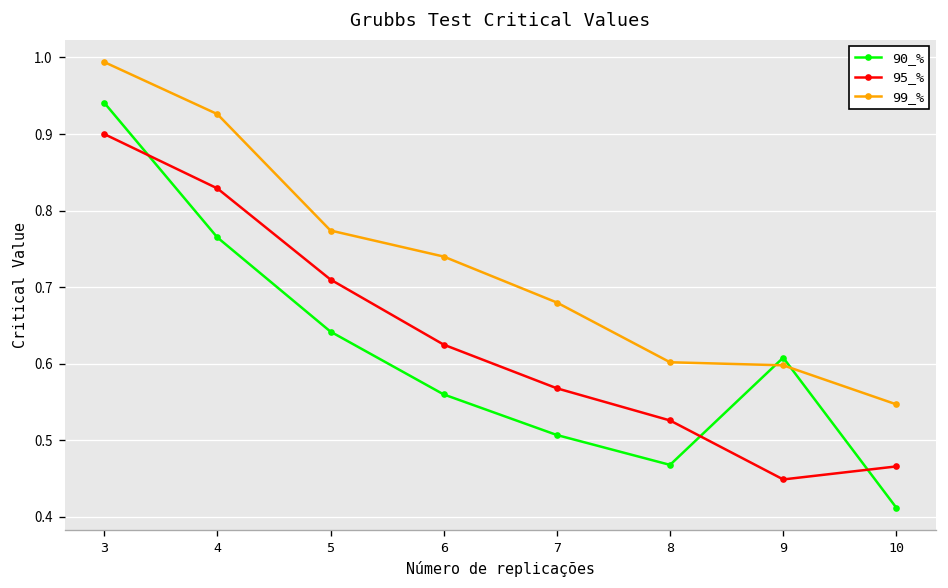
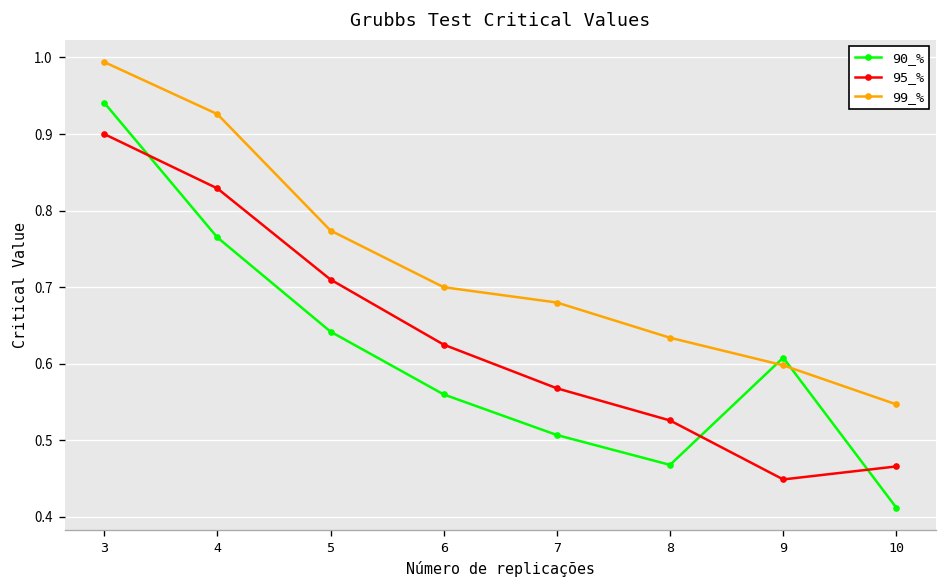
  {
    "90_%": {
      "3": 0.94,
      "4": 0.77,
      "5": 0.64,
      "6": 0.56,
      "7": 0.51,
      "8": 0.47,
      "9": 0.61,
      "10": 0.41
    },
    "95_%": {
      "3": 0.90,
      "4": 0.83,
      "5": 0.71,
      "6": 0.63,
      "7": 0.57,
      "8": 0.53,
      "9": 0.45,
      "10": 0.47
    },
    "99_%": {
      "3": 0.99,
      "4": 0.93,
      "5": 0.77,
-     "6": 0.74,
+     "6": 0.70,
      "7": 0.68,
-     "8": 0.60,
+     "8": 0.63,
      "9": 0.60,
      "10": 0.55
    }
  }
